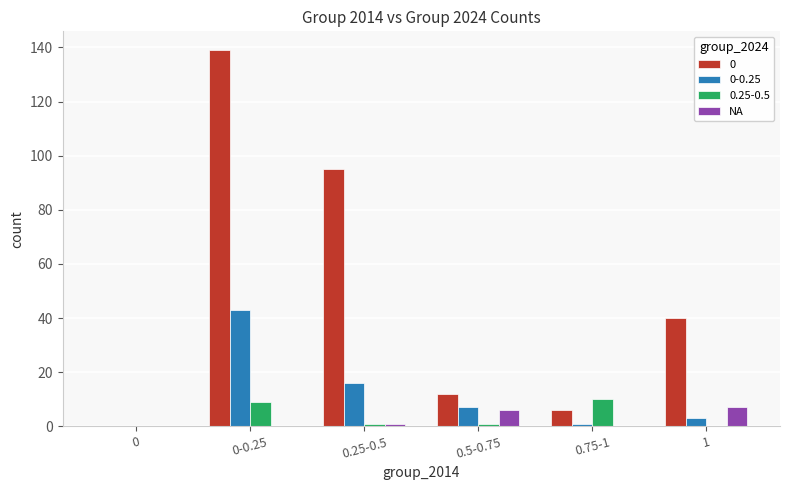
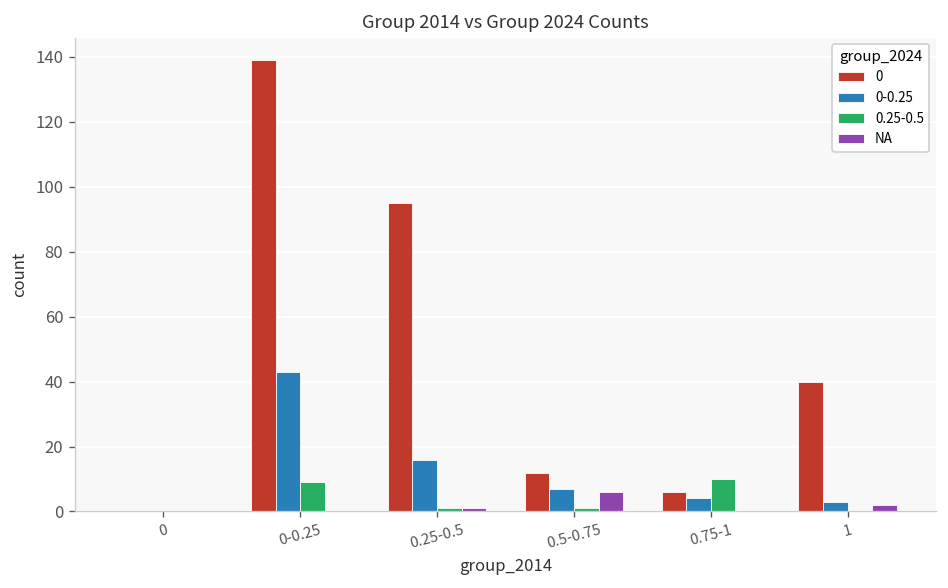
  {
    "0": {
      "0": 0,
      "0-0.25": 139,
      "0.25-0.5": 95,
      "0.5-0.75": 12,
      "0.75-1": 6,
      "1": 40
    },
    "0-0.25": {
      "0": 0,
      "0-0.25": 43,
      "0.25-0.5": 16,
      "0.5-0.75": 7,
-     "0.75-1": 1,
+     "0.75-1": 4,
      "1": 3
    },
    "0.25-0.5": {
      "0": 0,
      "0-0.25": 9,
      "0.25-0.5": 1,
      "0.5-0.75": 1,
      "0.75-1": 10,
      "1": 0
    },
    "NA": {
      "0": 0,
      "0-0.25": 0,
      "0.25-0.5": 1,
      "0.5-0.75": 6,
      "0.75-1": 0,
-     "1": 7
+     "1": 2
    }
  }
